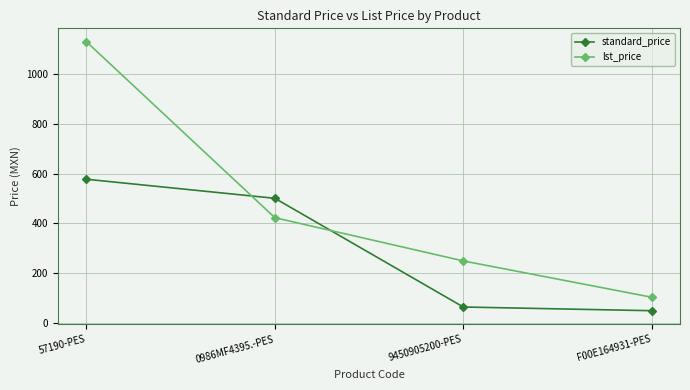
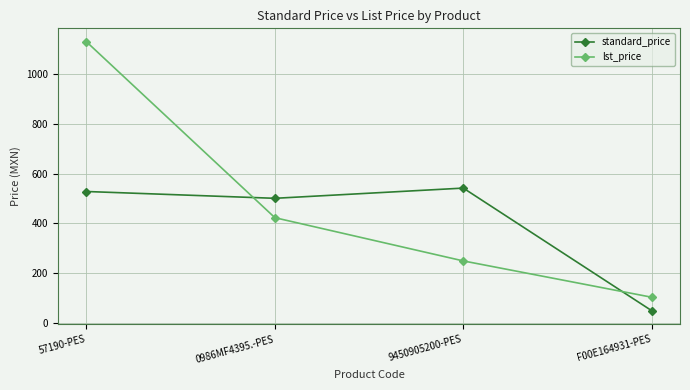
  {
    "standard_price": {
-     "57190-PES": 580,
+     "57190-PES": 530,
      "0986MF4395.-PES": 500,
-     "9450905200-PES": 60,
+     "9450905200-PES": 540,
      "F00E164931-PES": 50
    },
    "lst_price": {
      "57190-PES": 1130,
      "0986MF4395.-PES": 420,
      "9450905200-PES": 250,
      "F00E164931-PES": 100
    }
  }
